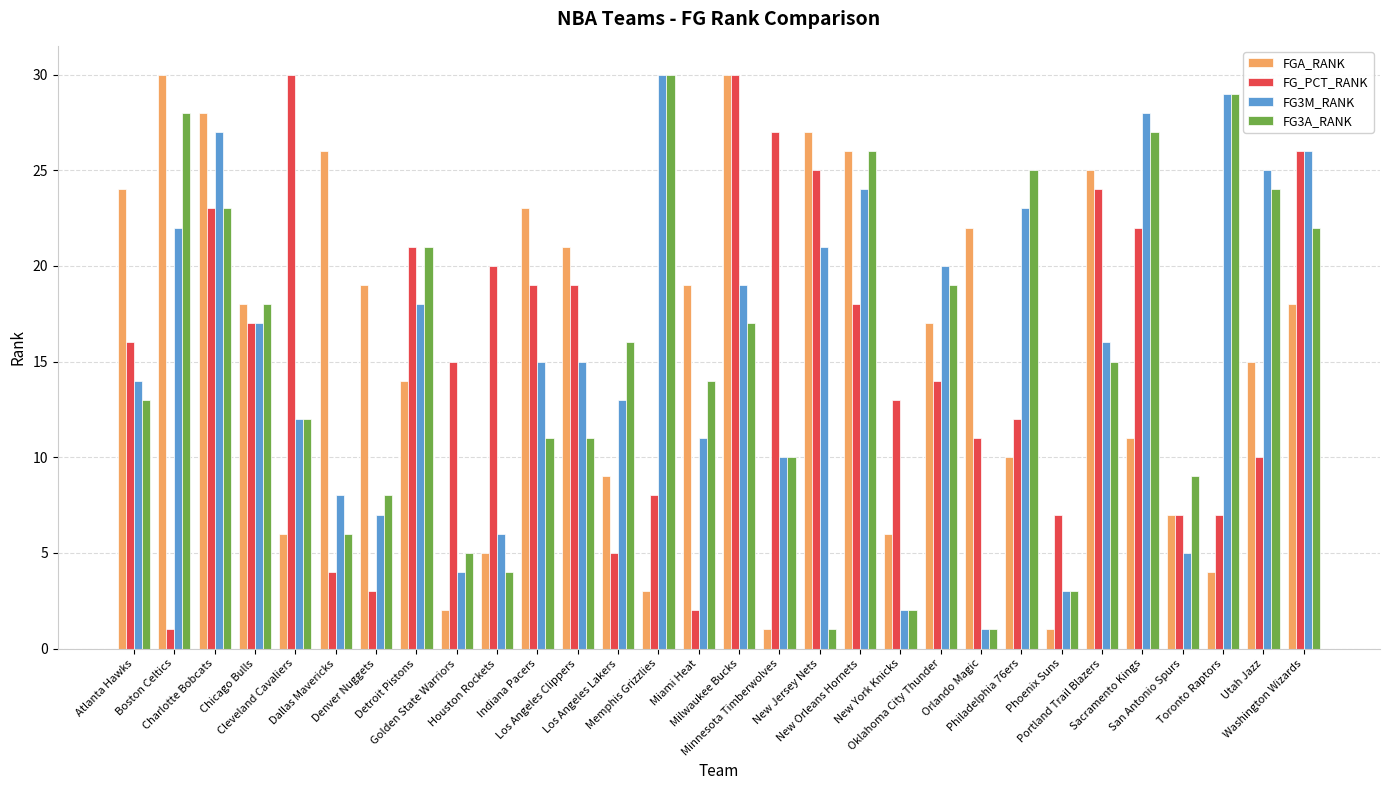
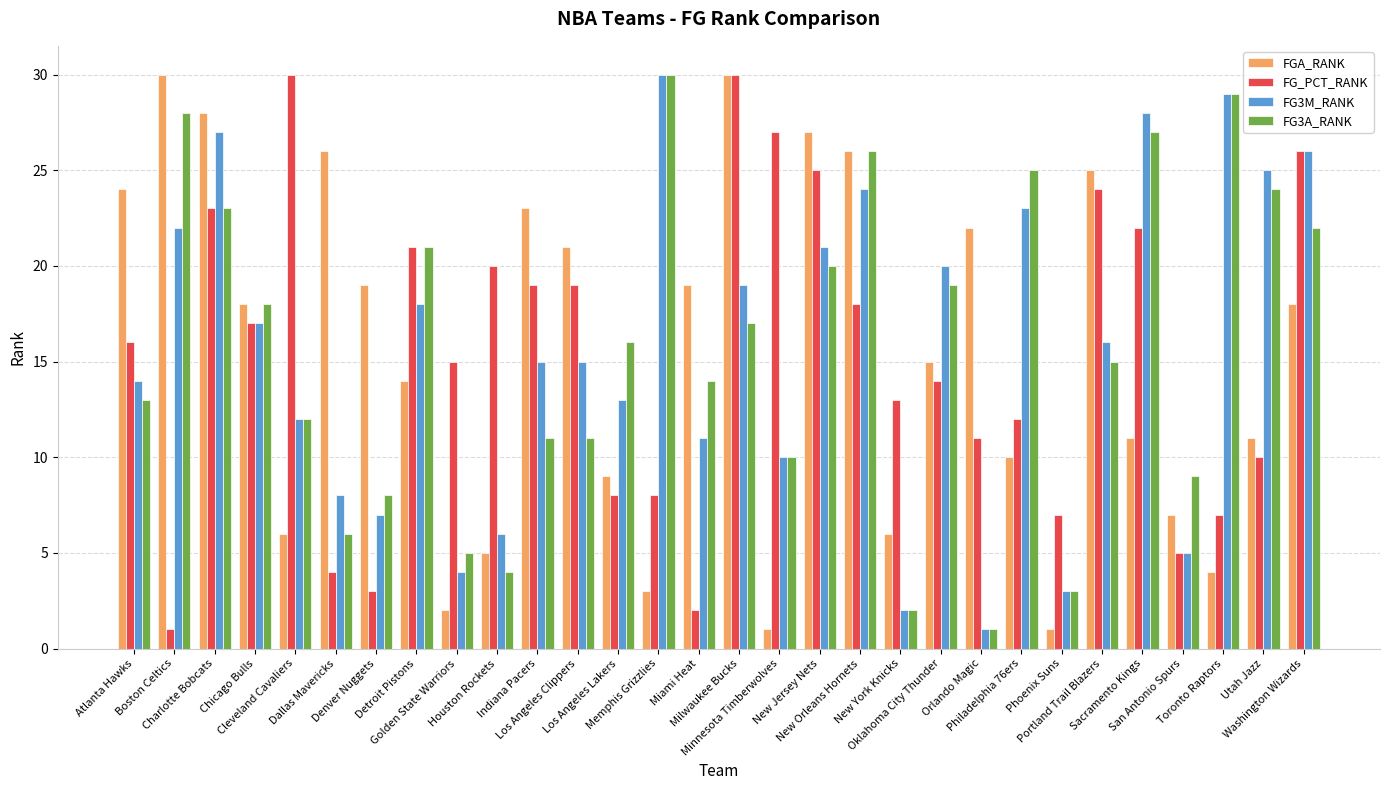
  {
    "FGA_RANK": {
      "Atlanta Hawks": 24,
      "Boston Celtics": 30,
      "Charlotte Bobcats": 28,
      "Chicago Bulls": 18,
      "Cleveland Cavaliers": 6,
      "Dallas Mavericks": 26,
      "Denver Nuggets": 19,
      "Detroit Pistons": 14,
      "Golden State Warriors": 2,
      "Houston Rockets": 5,
      "Indiana Pacers": 23,
      "Los Angeles Clippers": 21,
      "Los Angeles Lakers": 9,
      "Memphis Grizzlies": 3,
      "Miami Heat": 19,
      "Milwaukee Bucks": 30,
      "Minnesota Timberwolves": 1,
      "New Jersey Nets": 27,
      "New Orleans Hornets": 26,
      "New York Knicks": 6,
-     "Oklahoma City Thunder": 17,
+     "Oklahoma City Thunder": 15,
      "Orlando Magic": 22,
      "Philadelphia 76ers": 10,
      "Phoenix Suns": 1,
      "Portland Trail Blazers": 25,
      "Sacramento Kings": 11,
      "San Antonio Spurs": 7,
      "Toronto Raptors": 4,
-     "Utah Jazz": 15,
+     "Utah Jazz": 11,
      "Washington Wizards": 18
    },
    "FG_PCT_RANK": {
      "Atlanta Hawks": 16,
      "Boston Celtics": 1,
      "Charlotte Bobcats": 23,
      "Chicago Bulls": 17,
      "Cleveland Cavaliers": 30,
      "Dallas Mavericks": 4,
      "Denver Nuggets": 3,
      "Detroit Pistons": 21,
      "Golden State Warriors": 15,
      "Houston Rockets": 20,
      "Indiana Pacers": 19,
      "Los Angeles Clippers": 19,
-     "Los Angeles Lakers": 5,
+     "Los Angeles Lakers": 8,
      "Memphis Grizzlies": 8,
      "Miami Heat": 2,
      "Milwaukee Bucks": 30,
      "Minnesota Timberwolves": 27,
      "New Jersey Nets": 25,
      "New Orleans Hornets": 18,
      "New York Knicks": 13,
      "Oklahoma City Thunder": 14,
      "Orlando Magic": 11,
      "Philadelphia 76ers": 12,
      "Phoenix Suns": 7,
      "Portland Trail Blazers": 24,
      "Sacramento Kings": 22,
-     "San Antonio Spurs": 7,
+     "San Antonio Spurs": 5,
      "Toronto Raptors": 7,
      "Utah Jazz": 10,
      "Washington Wizards": 26
    },
    "FG3M_RANK": {
      "Atlanta Hawks": 14,
      "Boston Celtics": 22,
      "Charlotte Bobcats": 27,
      "Chicago Bulls": 17,
      "Cleveland Cavaliers": 12,
      "Dallas Mavericks": 8,
      "Denver Nuggets": 7,
      "Detroit Pistons": 18,
      "Golden State Warriors": 4,
      "Houston Rockets": 6,
      "Indiana Pacers": 15,
      "Los Angeles Clippers": 15,
      "Los Angeles Lakers": 13,
      "Memphis Grizzlies": 30,
      "Miami Heat": 11,
      "Milwaukee Bucks": 19,
      "Minnesota Timberwolves": 10,
      "New Jersey Nets": 21,
      "New Orleans Hornets": 24,
      "New York Knicks": 2,
      "Oklahoma City Thunder": 20,
      "Orlando Magic": 1,
      "Philadelphia 76ers": 23,
      "Phoenix Suns": 3,
      "Portland Trail Blazers": 16,
      "Sacramento Kings": 28,
      "San Antonio Spurs": 5,
      "Toronto Raptors": 29,
      "Utah Jazz": 25,
      "Washington Wizards": 26
    },
    "FG3A_RANK": {
      "Atlanta Hawks": 13,
      "Boston Celtics": 28,
      "Charlotte Bobcats": 23,
      "Chicago Bulls": 18,
      "Cleveland Cavaliers": 12,
      "Dallas Mavericks": 6,
      "Denver Nuggets": 8,
      "Detroit Pistons": 21,
      "Golden State Warriors": 5,
      "Houston Rockets": 4,
      "Indiana Pacers": 11,
      "Los Angeles Clippers": 11,
      "Los Angeles Lakers": 16,
      "Memphis Grizzlies": 30,
      "Miami Heat": 14,
      "Milwaukee Bucks": 17,
      "Minnesota Timberwolves": 10,
-     "New Jersey Nets": 1,
+     "New Jersey Nets": 20,
      "New Orleans Hornets": 26,
      "New York Knicks": 2,
      "Oklahoma City Thunder": 19,
      "Orlando Magic": 1,
      "Philadelphia 76ers": 25,
      "Phoenix Suns": 3,
      "Portland Trail Blazers": 15,
      "Sacramento Kings": 27,
      "San Antonio Spurs": 9,
      "Toronto Raptors": 29,
      "Utah Jazz": 24,
      "Washington Wizards": 22
    }
  }
